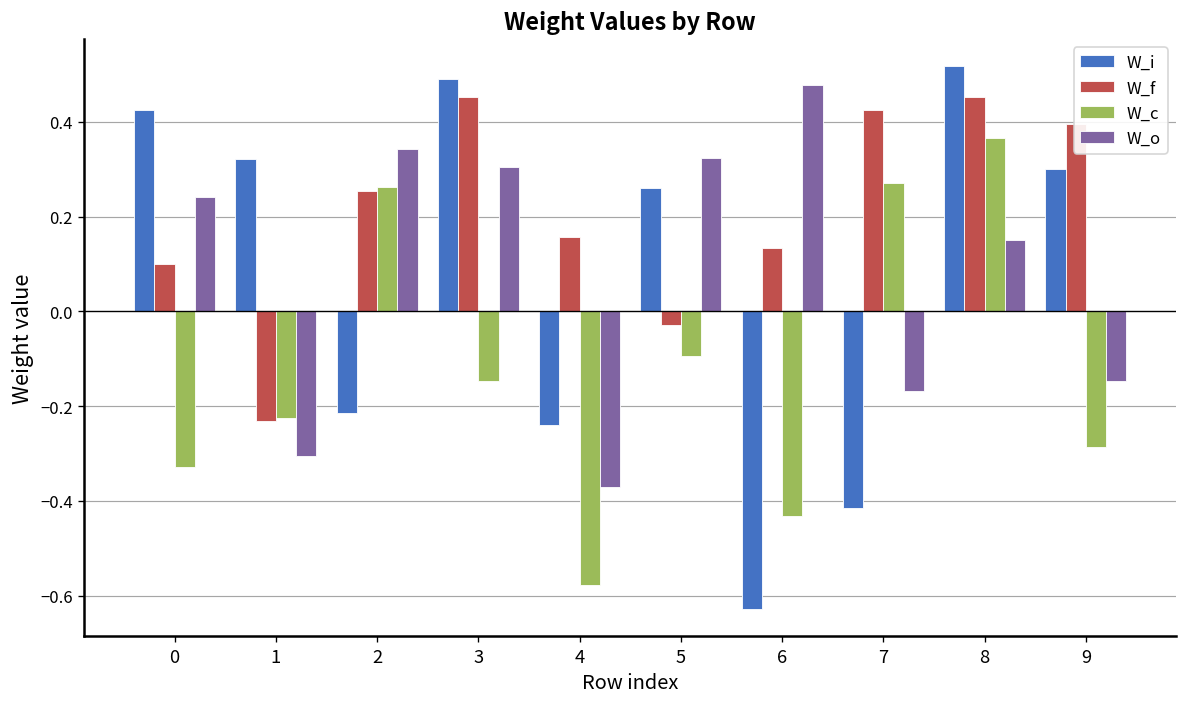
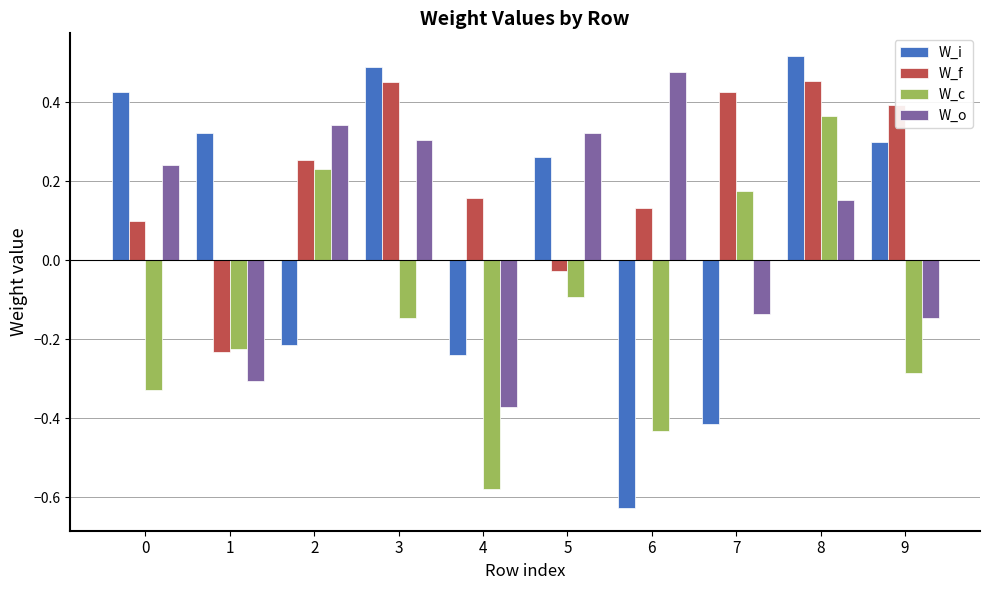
  {
    "W_i": {
      "0": 0.43,
      "1": 0.32,
      "2": -0.21,
      "3": 0.49,
      "4": -0.24,
      "5": 0.26,
      "6": -0.63,
      "7": -0.42,
      "8": 0.52,
      "9": 0.30
    },
    "W_f": {
      "0": 0.10,
      "1": -0.23,
      "2": 0.25,
      "3": 0.45,
      "4": 0.16,
      "5": -0.03,
      "6": 0.13,
      "7": 0.43,
      "8": 0.45
    },
    "W_c": {
      "0": -0.33,
      "1": -0.23,
-     "2": 0.26,
+     "2": 0.23,
      "3": -0.15,
      "4": -0.58,
      "5": -0.09,
      "6": -0.43,
-     "7": 0.27,
+     "7": 0.18,
      "8": 0.37,
      "9": -0.29
    },
    "W_o": {
      "0": 0.24,
      "1": -0.31,
      "2": 0.34,
      "3": 0.30,
      "4": -0.37,
      "5": 0.32,
      "6": 0.48,
-     "7": -0.17,
+     "7": -0.13,
      "8": 0.15,
      "9": -0.15
    }
  }
